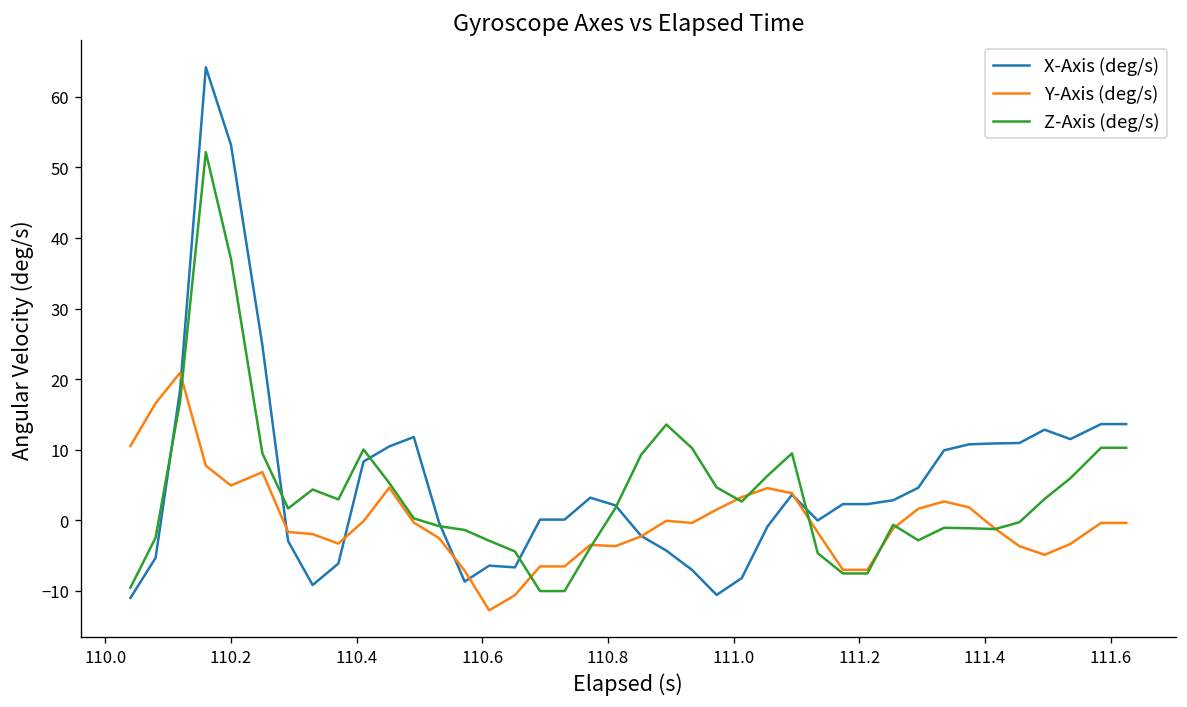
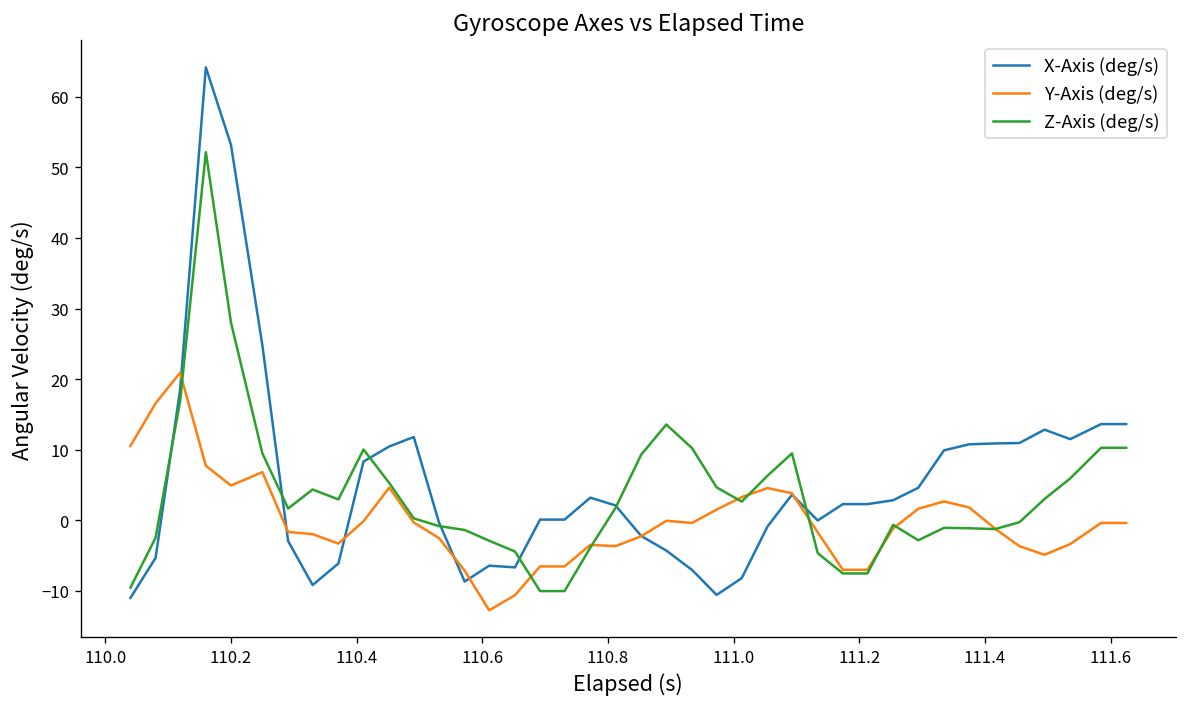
  {
    "X-Axis (deg/s)": {
      "110.2": 53
    },
    "Y-Axis (deg/s)": {
      "110.2": 5
    },
    "Z-Axis (deg/s)": {
-     "110.2": 37
+     "110.2": 28
    }
  }
